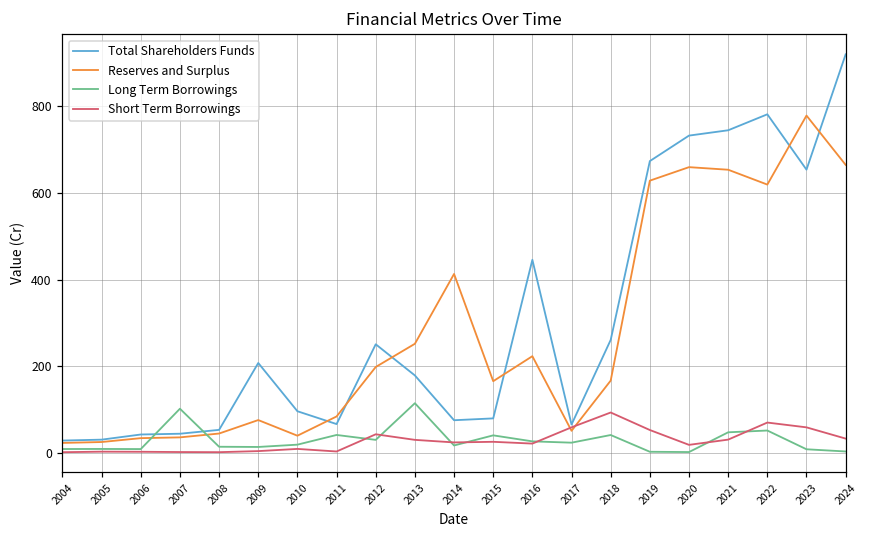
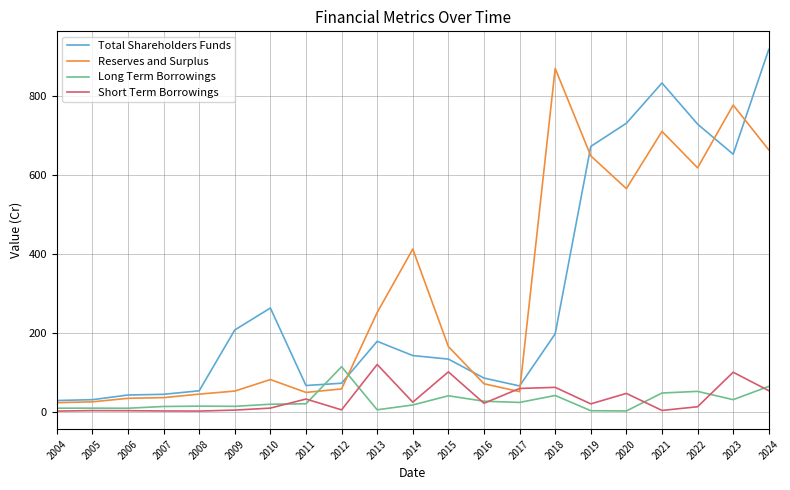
  {
    "Total Shareholders Funds": {
      "2006": 40,
      "2007": 50,
      "2008": 50,
      "2009": 210,
-     "2010": 100,
+     "2010": 260,
      "2011": 70,
-     "2012": 250,
+     "2012": 70,
      "2013": 180,
-     "2014": 80,
-     "2015": 80,
-     "2016": 450,
+     "2014": 140,
+     "2015": 130,
+     "2016": 90,
      "2017": 70,
-     "2018": 260,
+     "2018": 200,
      "2019": 670,
      "2020": 730,
-     "2021": 740,
-     "2022": 780,
+     "2021": 830,
+     "2022": 730,
      "2023": 650,
      "2024": 920
    },
    "Reserves and Surplus": {
      "2006": 30,
      "2007": 40,
      "2008": 50,
-     "2009": 80,
-     "2010": 40,
-     "2011": 80,
-     "2012": 200,
+     "2009": 50,
+     "2010": 80,
+     "2011": 50,
+     "2012": 60,
      "2013": 250,
      "2014": 410,
      "2015": 170,
-     "2016": 220,
+     "2016": 70,
      "2017": 50,
-     "2018": 170,
-     "2019": 630,
-     "2020": 660,
-     "2021": 650,
+     "2018": 870,
+     "2019": 650,
+     "2020": 570,
+     "2021": 710,
      "2022": 620,
      "2023": 780,
      "2024": 660
    },
    "Long Term Borrowings": {
      "2004": 10,
-     "2007": 100,
+     "2007": 10,
      "2008": 20,
      "2009": 10,
      "2010": 20,
-     "2011": 40,
-     "2012": 30,
-     "2013": 120,
+     "2011": 20,
+     "2012": 110,
+     "2013": 10,
      "2014": 20,
      "2015": 40,
      "2017": 20,
      "2018": 40,
      "2019": 0,
      "2020": 0,
      "2021": 50,
      "2022": 50,
-     "2023": 10,
-     "2024": 0
+     "2023": 30,
+     "2024": 70
    },
    "Short Term Borrowings": {
      "2004": 0,
      "2007": 0,
      "2008": 0,
      "2009": 10,
      "2010": 10,
-     "2011": 0,
-     "2012": 40,
-     "2013": 30,
+     "2011": 30,
+     "2012": 10,
+     "2013": 120,
      "2014": 30,
-     "2015": 30,
+     "2015": 100,
      "2017": 60,
-     "2018": 90,
-     "2019": 50,
-     "2020": 20,
-     "2021": 30,
-     "2022": 70,
-     "2023": 60,
-     "2024": 30
+     "2018": 60,
+     "2019": 20,
+     "2020": 50,
+     "2021": 0,
+     "2022": 10,
+     "2023": 100,
+     "2024": 50
    }
  }
